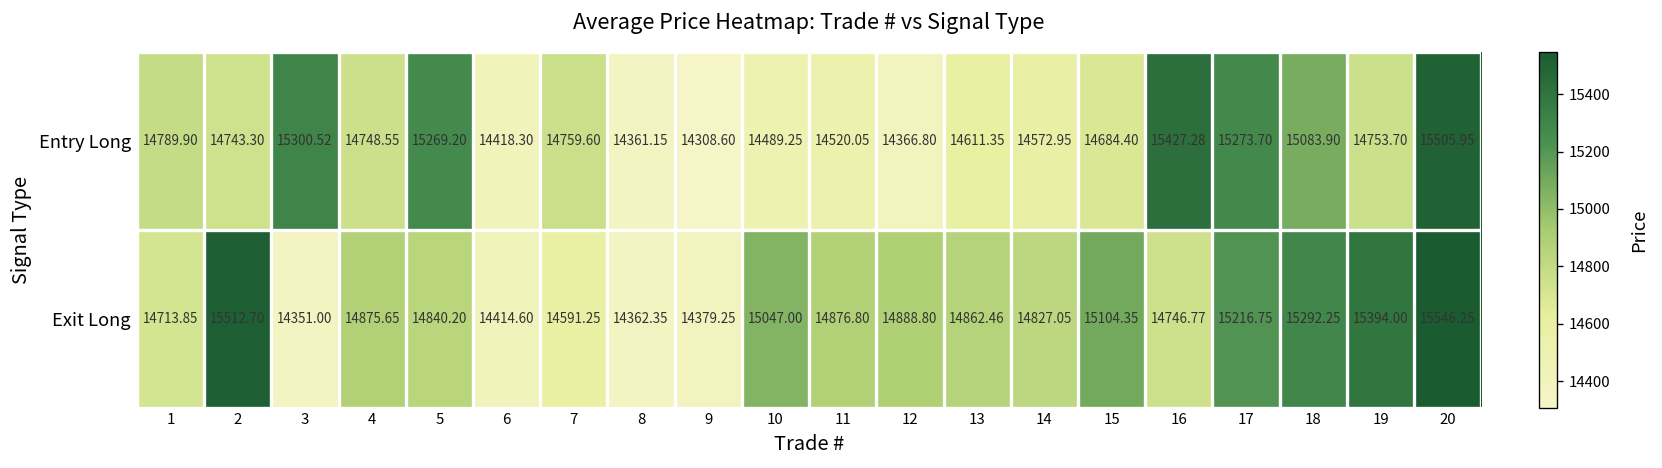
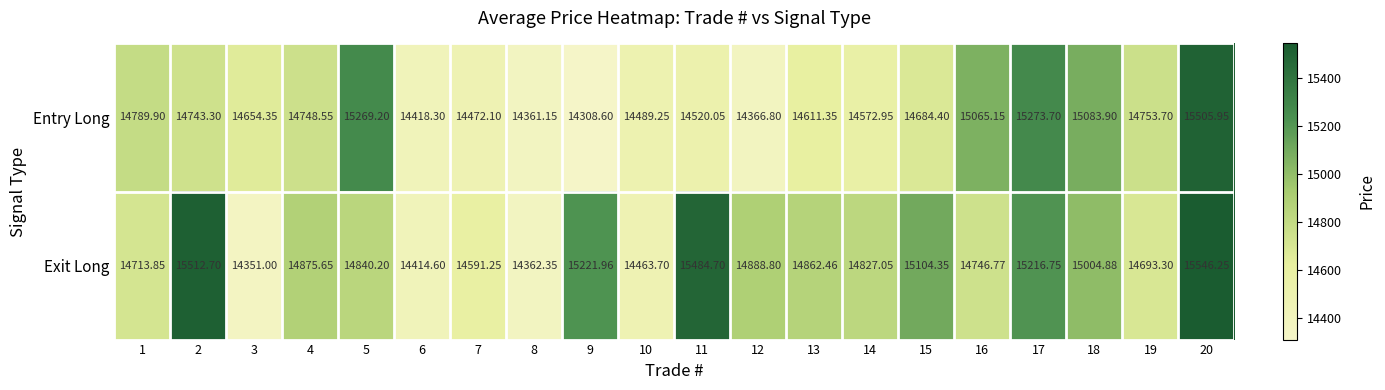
  {
    "Entry Long": {
      "1": 14789.90,
      "2": 14743.30,
-     "3": 15300.52,
+     "3": 14654.35,
      "4": 14748.55,
      "5": 15269.20,
      "6": 14418.30,
-     "7": 14759.60,
+     "7": 14472.10,
      "8": 14361.15,
      "9": 14308.60,
      "10": 14489.25,
      "11": 14520.05,
      "12": 14366.80,
      "13": 14611.35,
      "14": 14572.95,
      "15": 14684.40,
-     "16": 15427.28,
+     "16": 15065.15,
      "17": 15273.70,
      "18": 15083.90,
      "19": 14753.70
    },
    "Exit Long": {
      "1": 14713.85,
      "3": 14351.00,
      "4": 14875.65,
      "5": 14840.20,
      "6": 14414.60,
      "7": 14591.25,
      "8": 14362.35,
-     "9": 14379.25,
-     "10": 15047.00,
-     "11": 14876.80,
+     "9": 15221.96,
+     "10": 14463.70,
+     "11": 15484.70,
      "12": 14888.80,
      "13": 14862.46,
      "14": 14827.05,
      "15": 15104.35,
      "16": 14746.77,
      "17": 15216.75,
-     "18": 15292.25,
-     "19": 15394.00
+     "18": 15004.88,
+     "19": 14693.30
    }
  }
